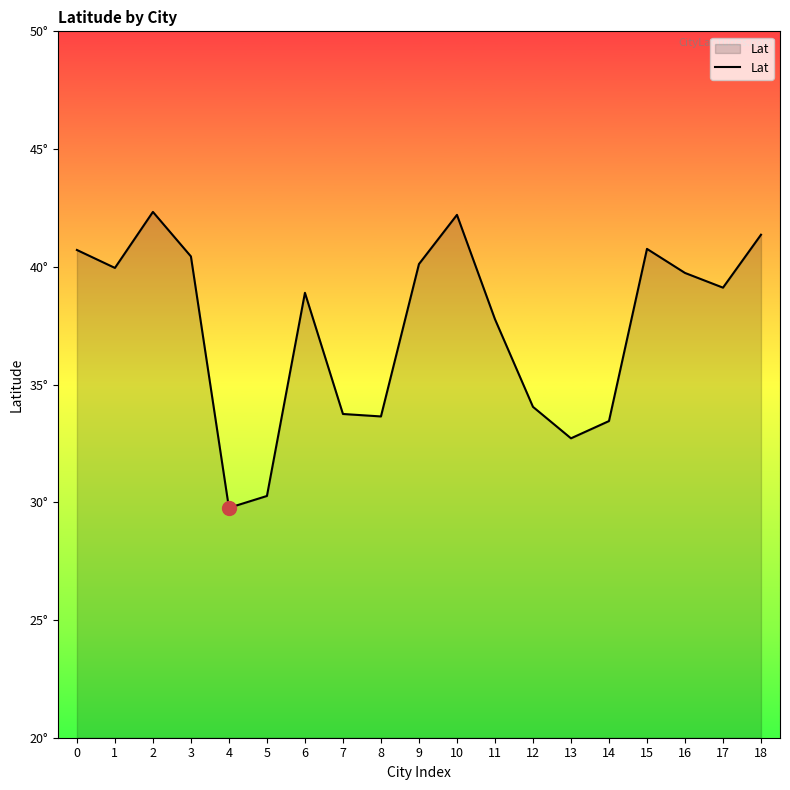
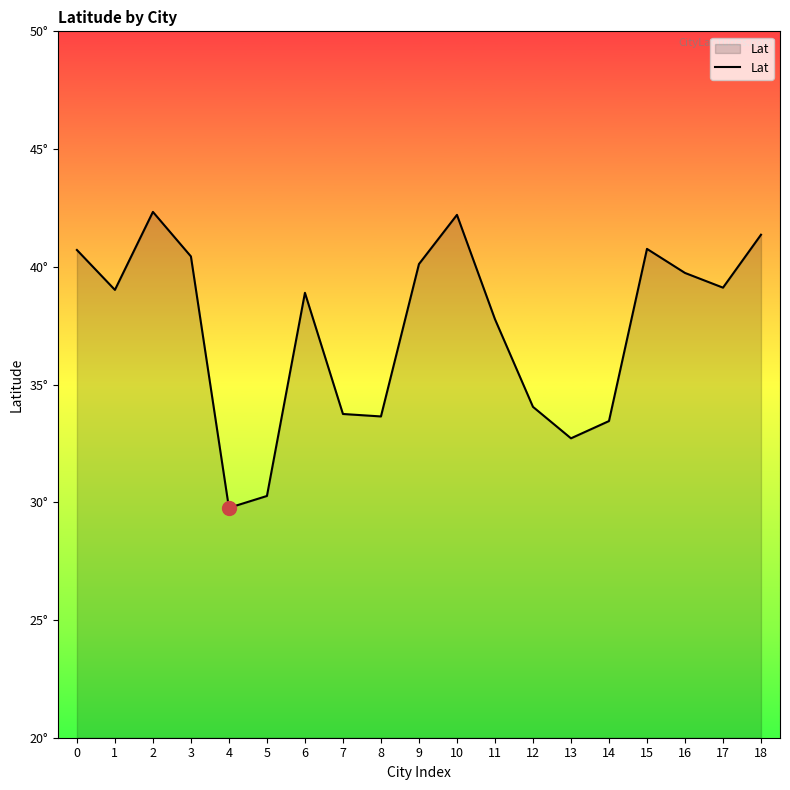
  {
    "Lat": {
      "0": "40.7°",
-     "1": "40.0°",
+     "1": "39.0°",
      "2": "42.3°",
      "3": "40.4°",
      "5": "30.3°",
      "6": "38.9°",
      "7": "33.7°",
      "8": "33.6°",
      "9": "40.1°",
      "10": "42.2°",
      "11": "37.8°",
      "12": "34.1°",
      "13": "32.7°",
      "14": "33.4°",
      "15": "40.8°",
      "16": "39.7°",
      "17": "39.1°",
      "18": "41.4°"
    }
  }
